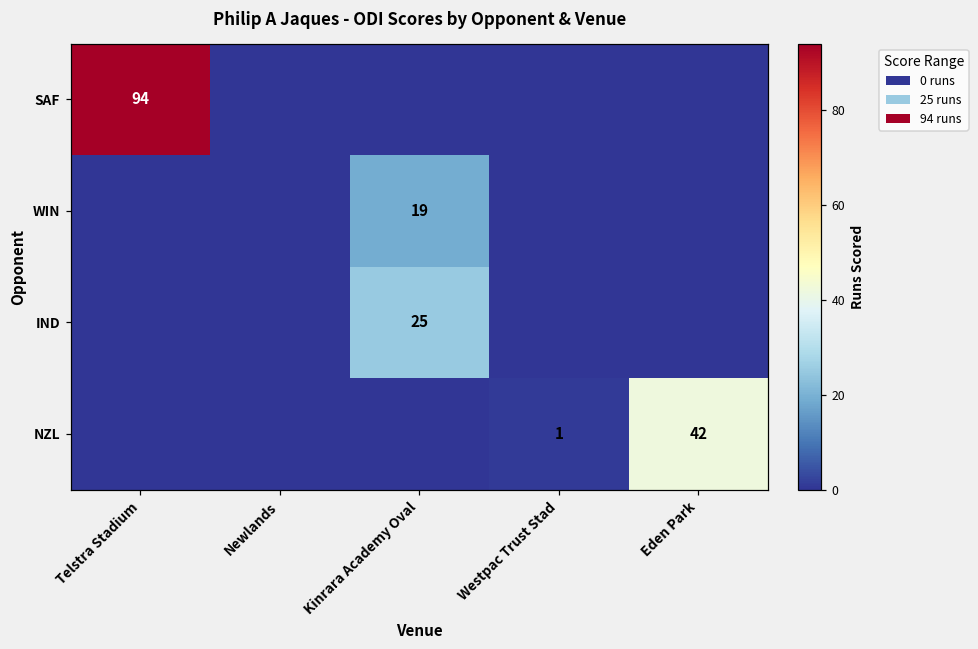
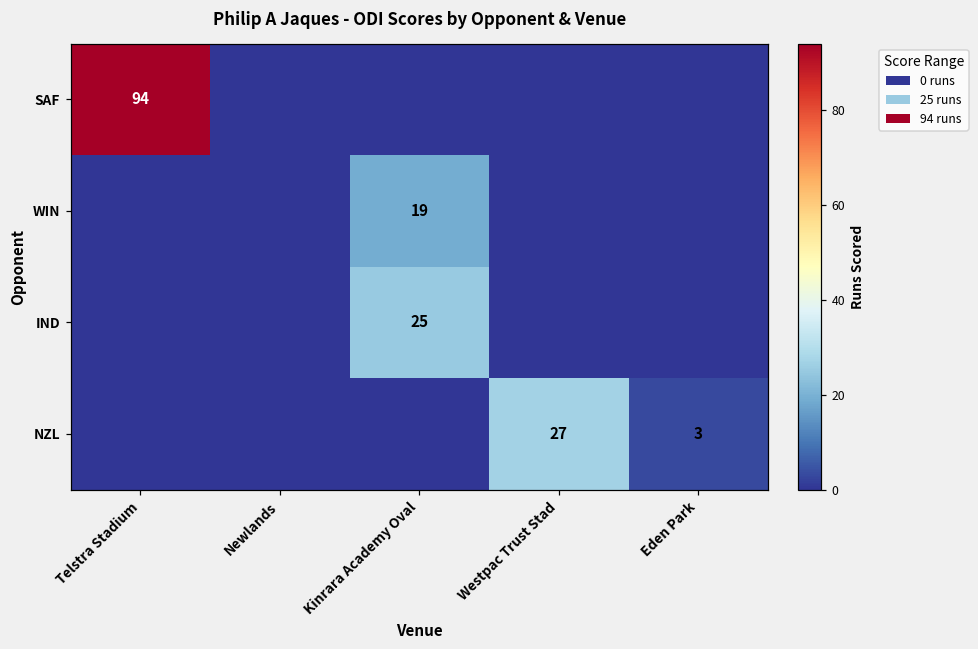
  {
    "SAF": {
      "Telstra Stadium": 94
    },
    "WIN": {
      "Kinrara Academy Oval": 19
    },
    "IND": {
      "Kinrara Academy Oval": 25
    },
    "NZL": {
-     "Westpac Trust Stad": 1,
-     "Eden Park": 42
+     "Westpac Trust Stad": 27,
+     "Eden Park": 3
    }
  }
